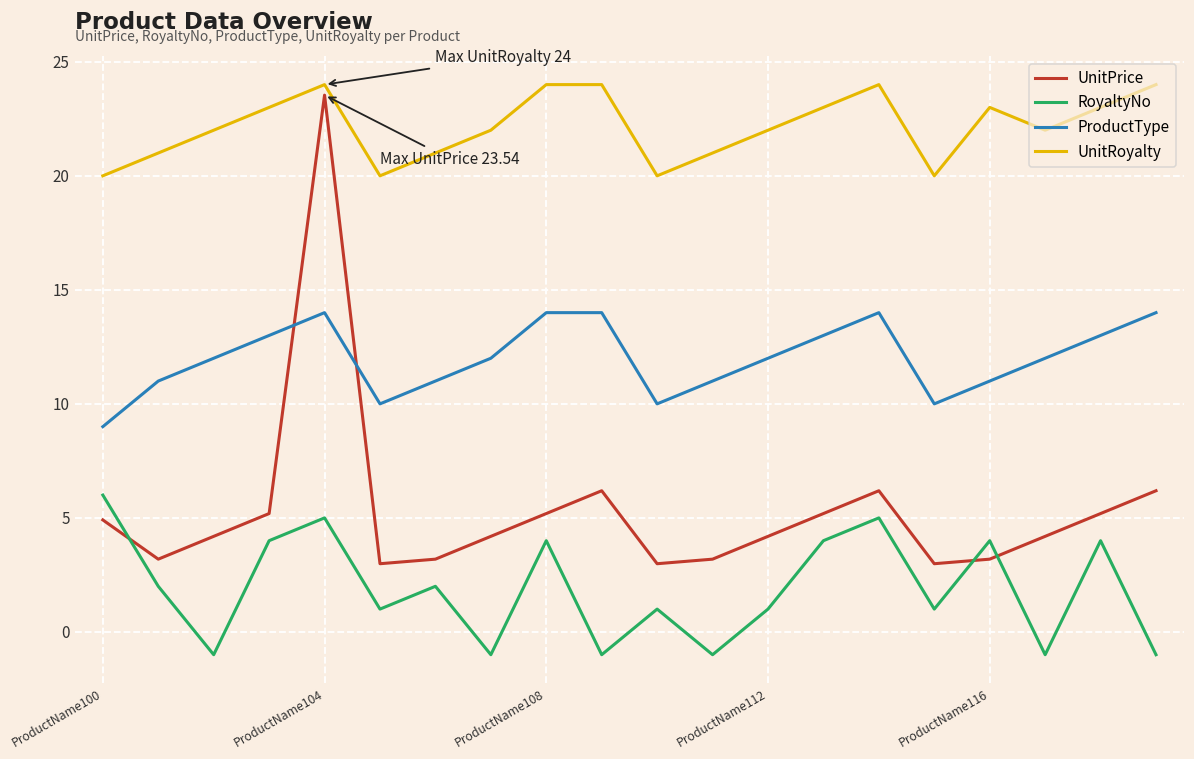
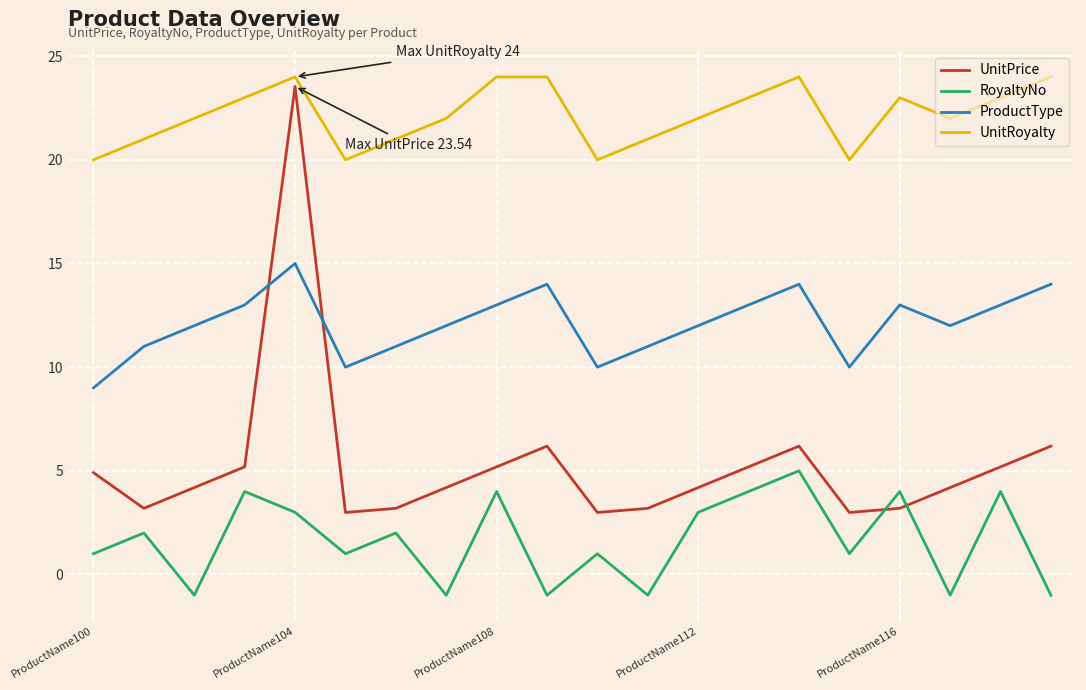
  {
    "UnitPrice": {
      "ProductName100": 5,
      "ProductName104": 23.5,
      "ProductName108": 5.2,
      "ProductName112": 4.2,
      "ProductName116": 3.2
    },
    "RoyaltyNo": {
-     "ProductName100": 6,
-     "ProductName104": 5,
+     "ProductName100": 1,
+     "ProductName104": 3,
      "ProductName108": 4,
-     "ProductName112": 1,
+     "ProductName112": 3,
      "ProductName116": 4
    },
    "ProductType": {
      "ProductName100": 9,
-     "ProductName104": 14,
-     "ProductName108": 14,
+     "ProductName104": 15,
+     "ProductName108": 13,
      "ProductName112": 12,
-     "ProductName116": 11
+     "ProductName116": 13
    },
    "UnitRoyalty": {
      "ProductName108": 24
    }
  }
